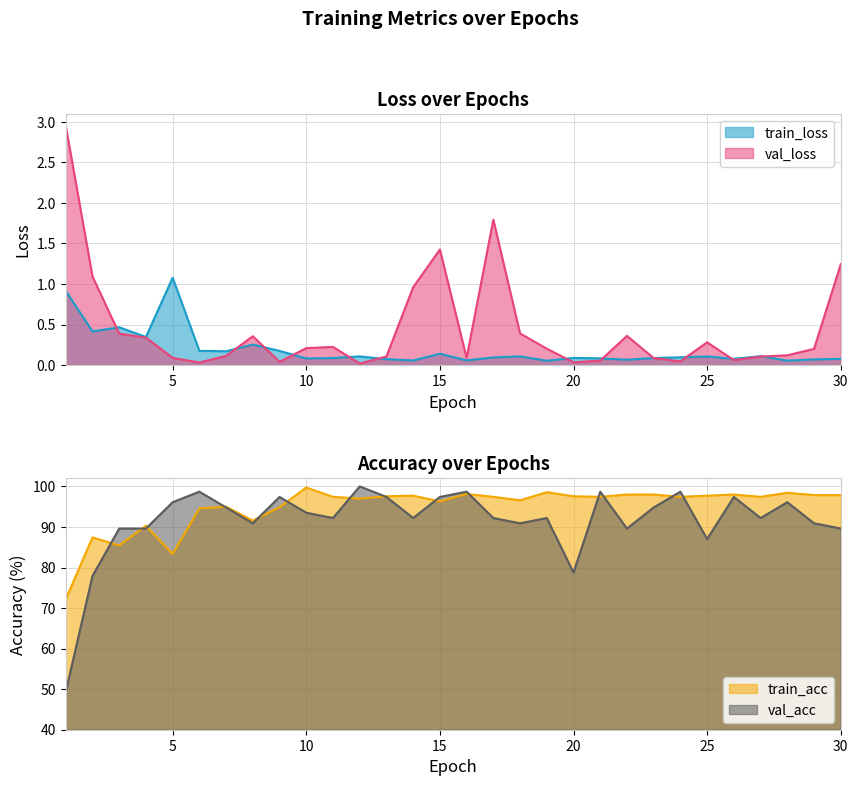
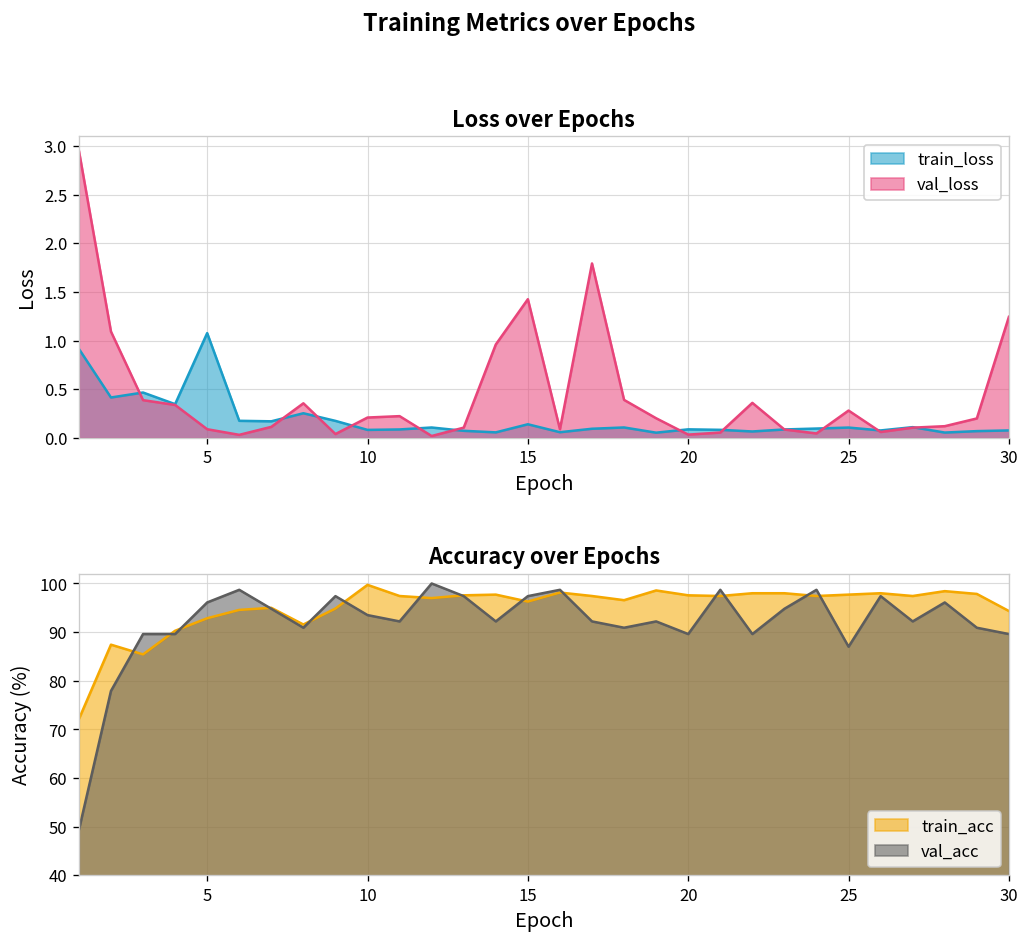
  {
    "Loss over Epochs": {
      "train_loss": {
        "5": 1.1,
        "10": 0.1,
        "15": 0.1,
        "20": 0.1,
        "25": 0.1,
        "30": 0.1
      },
      "val_loss": {
        "5": 0.1,
        "10": 0.2,
        "15": 1.4,
        "20": 0.0,
        "25": 0.3,
        "30": 1.2
      }
    },
    "Accuracy over Epochs": {
      "train_acc": {
-       "5": 83,
+       "5": 93,
        "10": 100,
        "15": 96,
        "20": 98,
        "25": 98,
-       "30": 98
+       "30": 94
      },
      "val_acc": {
        "5": 96,
        "10": 94,
        "15": 97,
-       "20": 79,
+       "20": 90,
        "25": 87,
        "30": 90
      }
    }
  }
